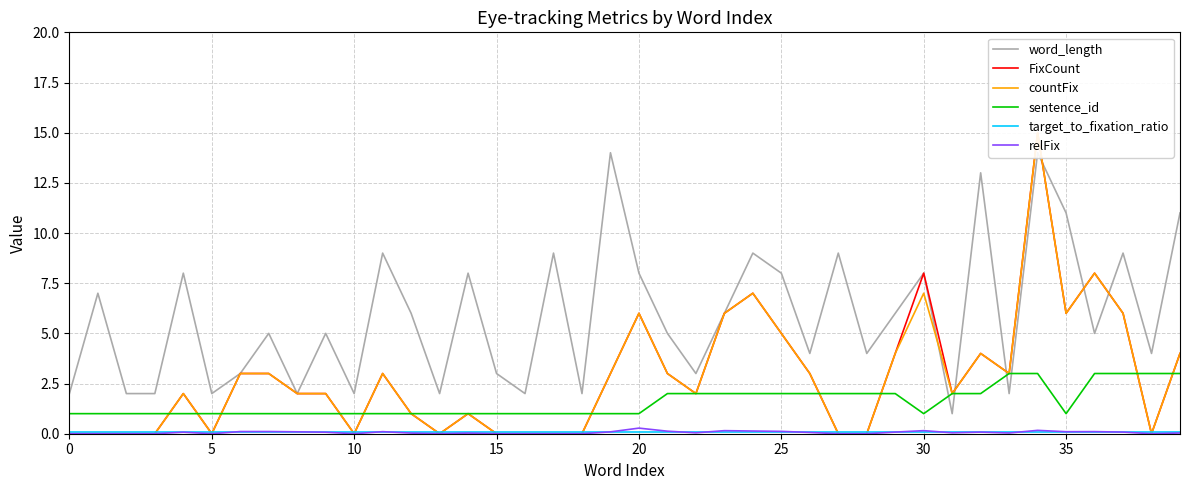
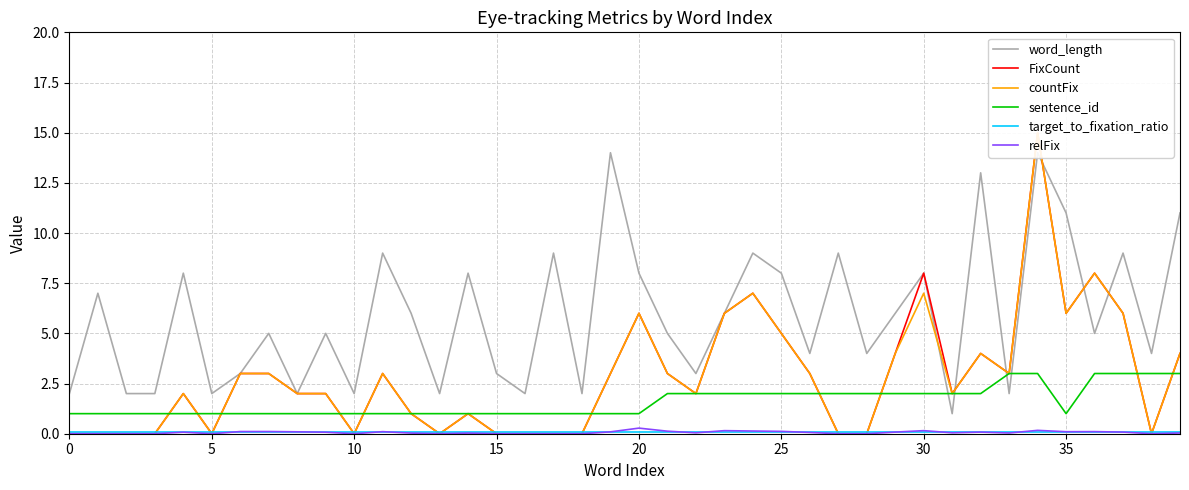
  {
    "word_length": {
      "0": 2,
      "5": 2,
      "10": 2,
      "15": 3,
      "20": 8,
      "25": 8,
      "35": 11
    },
    "countFix": {
      "30": 7
    },
    "sentence_id": {
      "0": 1,
      "5": 1,
      "10": 1,
      "15": 1,
      "20": 1,
      "25": 2,
-     "30": 1,
+     "30": 2,
      "35": 1
    },
    "target_to_fixation_ratio": {
      "20": 0
    },
    "relFix": {
      "20": 0.3
    }
  }
